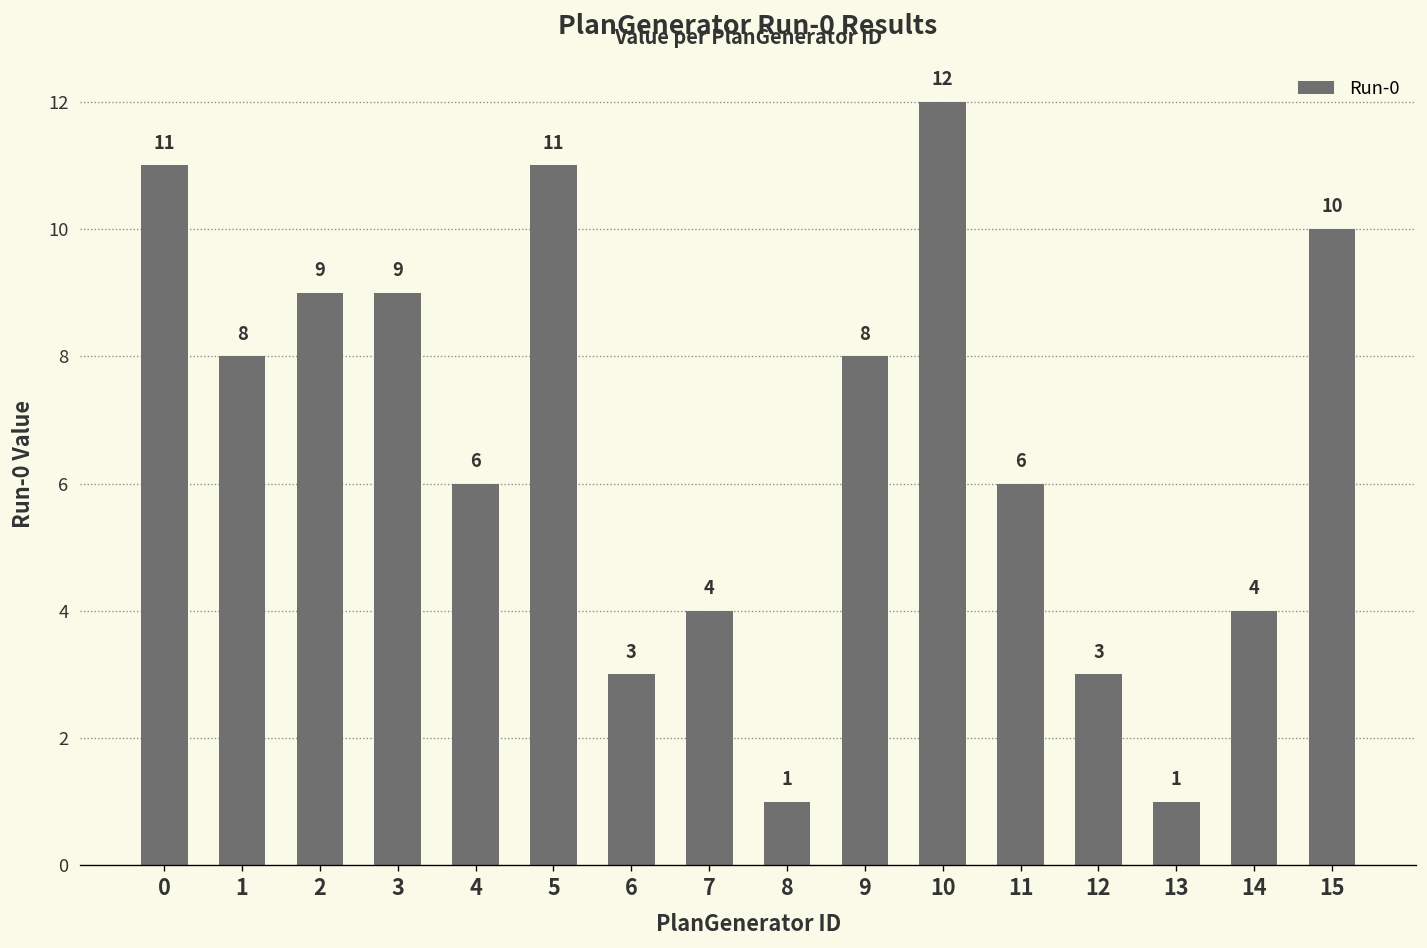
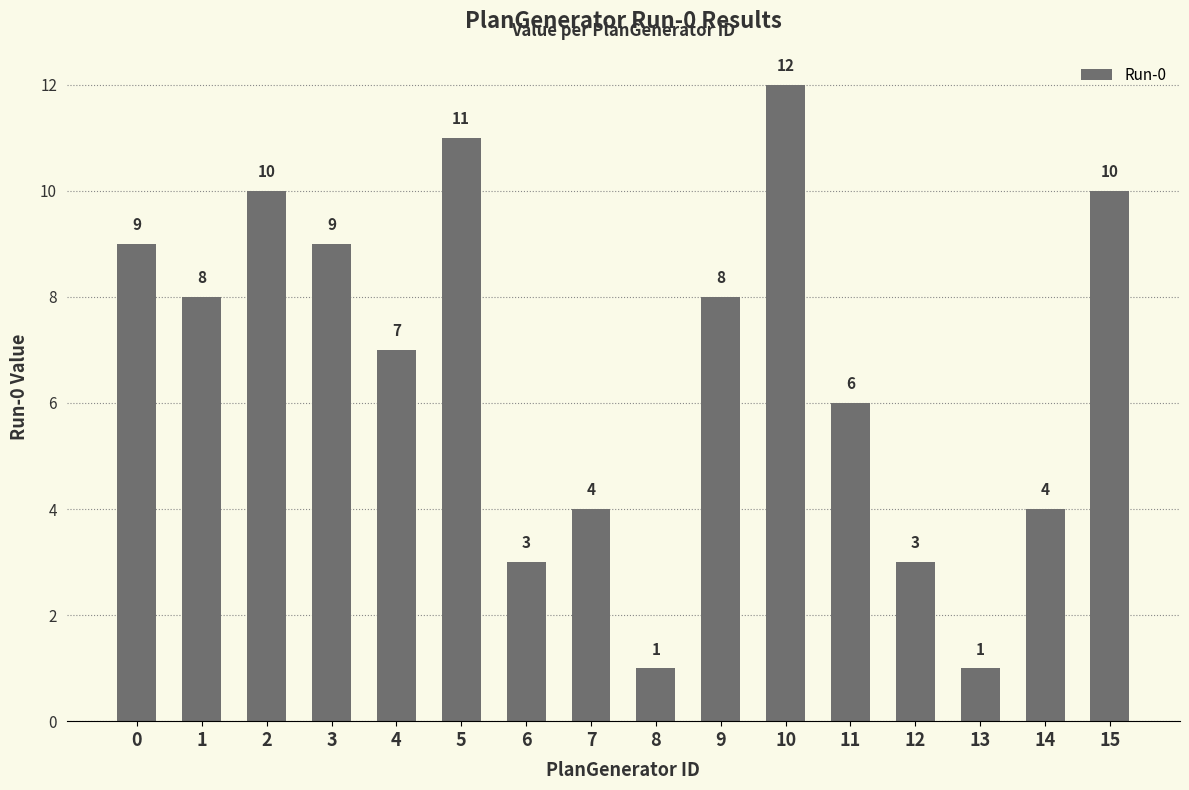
  {
-   "0": 11,
+   "0": 9,
    "1": 8,
-   "2": 9,
+   "2": 10,
    "3": 9,
-   "4": 6,
+   "4": 7,
    "5": 11,
    "6": 3,
    "7": 4,
    "8": 1,
    "9": 8,
    "10": 12,
    "11": 6,
    "12": 3,
    "13": 1,
    "14": 4,
    "15": 10
  }
